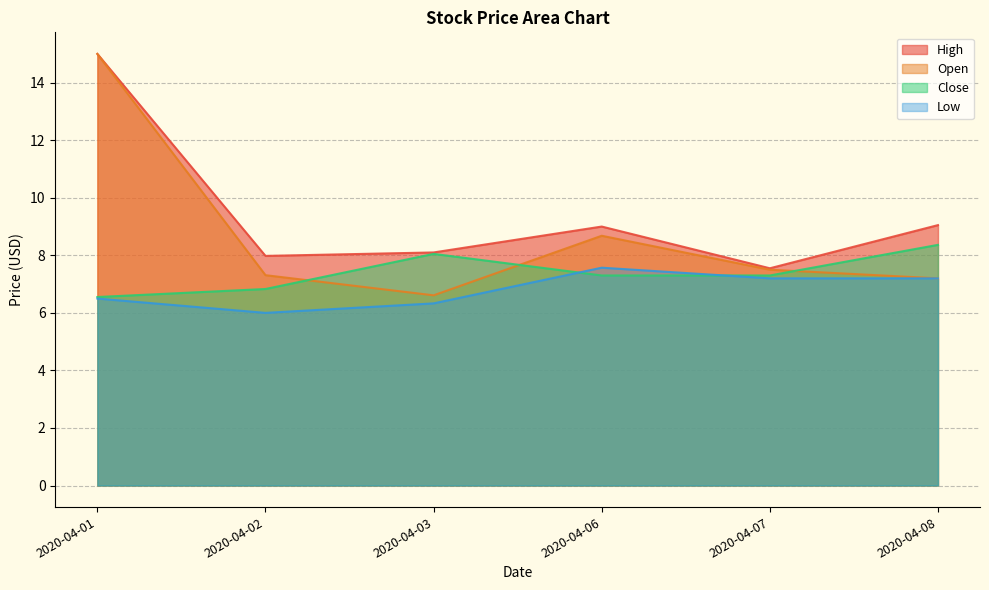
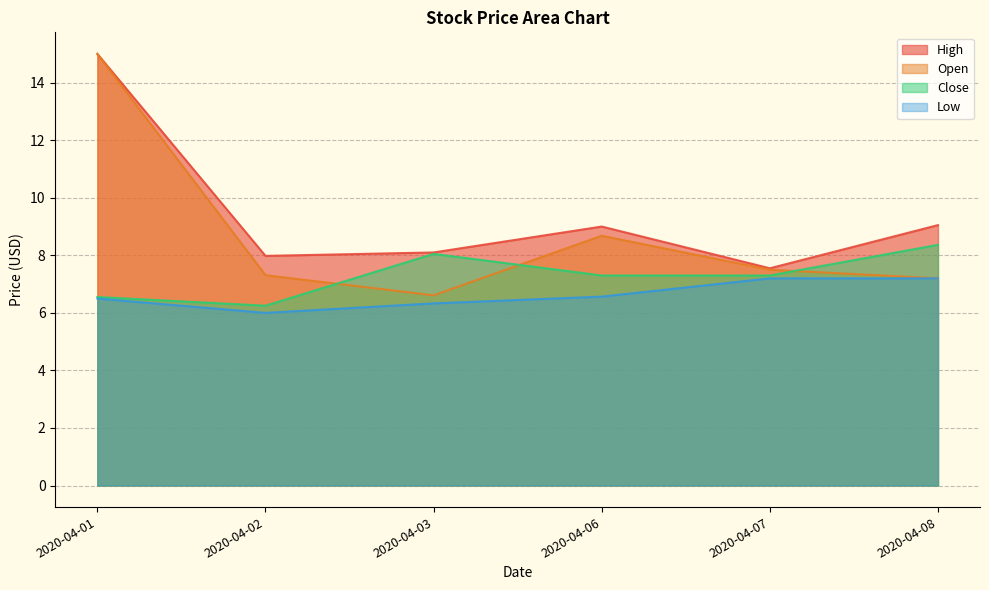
  {
    "Close": {
-     "2020-04-02": 6.8,
+     "2020-04-02": 6.3,
      "2020-04-06": 7.3,
      "2020-04-07": 7.3,
      "2020-04-08": 8.4
    },
    "Low": {
      "2020-04-02": 6.0,
      "2020-04-03": 6.3,
-     "2020-04-06": 7.6,
+     "2020-04-06": 6.6,
      "2020-04-07": 7.2
    }
  }
